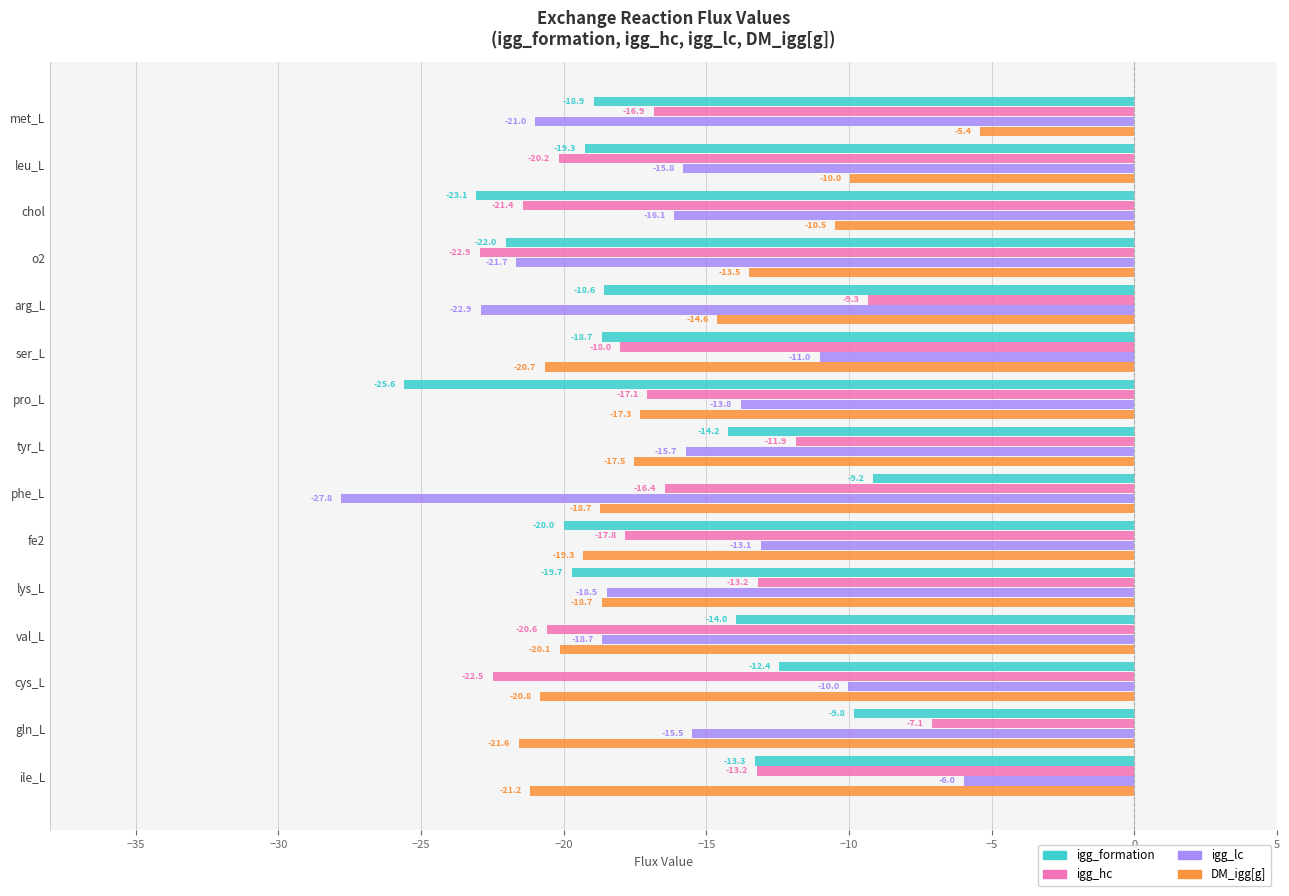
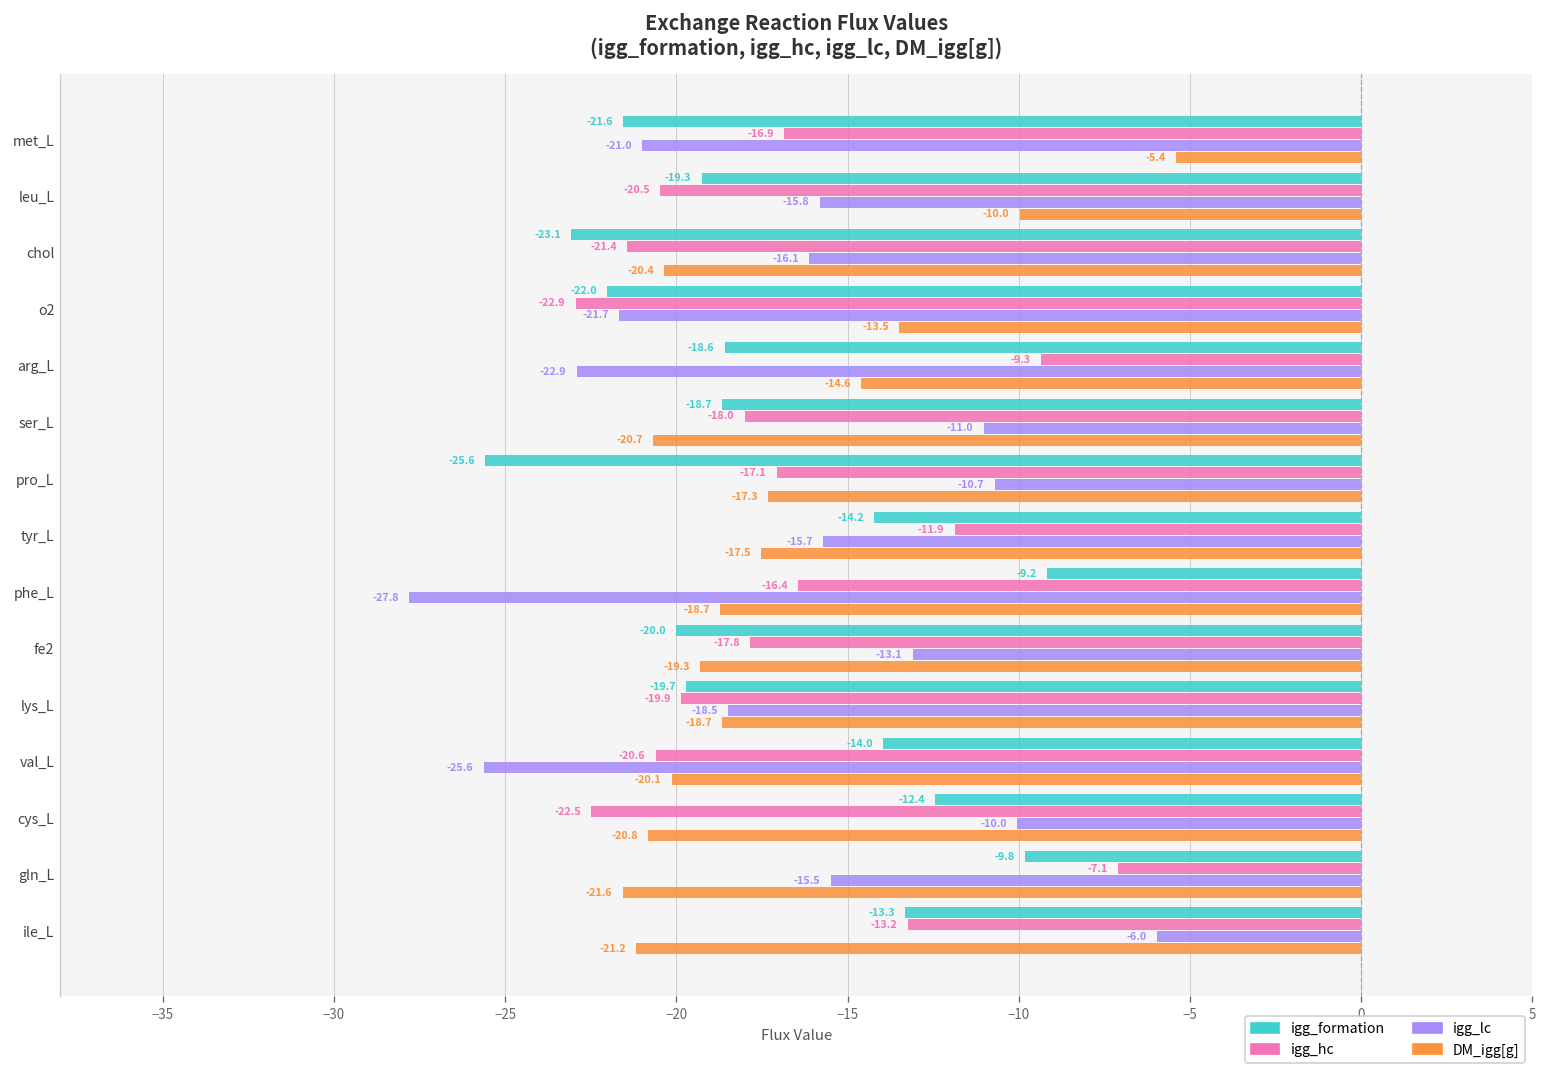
  {
    "igg_formation": {
-     "met_L": -18.9,
+     "met_L": -21.6,
      "leu_L": -19.3,
      "chol": -23.1,
      "o2": -22.0,
      "arg_L": -18.6,
      "ser_L": -18.7,
      "pro_L": -25.6,
      "tyr_L": -14.2,
      "phe_L": -9.2,
      "fe2": -20.0,
      "lys_L": -19.7,
      "val_L": -14.0,
      "cys_L": -12.4,
      "gln_L": -9.8,
      "ile_L": -13.3
    },
    "igg_hc": {
      "met_L": -16.9,
-     "leu_L": -20.2,
+     "leu_L": -20.5,
      "chol": -21.4,
      "o2": -22.9,
      "arg_L": -9.3,
      "ser_L": -18.0,
      "pro_L": -17.1,
      "tyr_L": -11.9,
      "phe_L": -16.4,
      "fe2": -17.8,
-     "lys_L": -13.2,
+     "lys_L": -19.9,
      "val_L": -20.6,
      "cys_L": -22.5,
      "gln_L": -7.1,
      "ile_L": -13.2
    },
    "igg_lc": {
      "met_L": -21.0,
      "leu_L": -15.8,
      "chol": -16.1,
      "o2": -21.7,
      "arg_L": -22.9,
      "ser_L": -11.0,
-     "pro_L": -13.8,
+     "pro_L": -10.7,
      "tyr_L": -15.7,
      "phe_L": -27.8,
      "fe2": -13.1,
      "lys_L": -18.5,
-     "val_L": -18.7,
+     "val_L": -25.6,
      "cys_L": -10.0,
      "gln_L": -15.5,
      "ile_L": -6.0
    },
    "DM_igg[g]": {
      "met_L": -5.4,
      "leu_L": -10.0,
-     "chol": -10.5,
+     "chol": -20.4,
      "o2": -13.5,
      "arg_L": -14.6,
      "ser_L": -20.7,
      "pro_L": -17.3,
      "tyr_L": -17.5,
      "phe_L": -18.7,
      "fe2": -19.3,
      "lys_L": -18.7,
      "val_L": -20.1,
      "cys_L": -20.8,
      "gln_L": -21.6,
      "ile_L": -21.2
    }
  }
